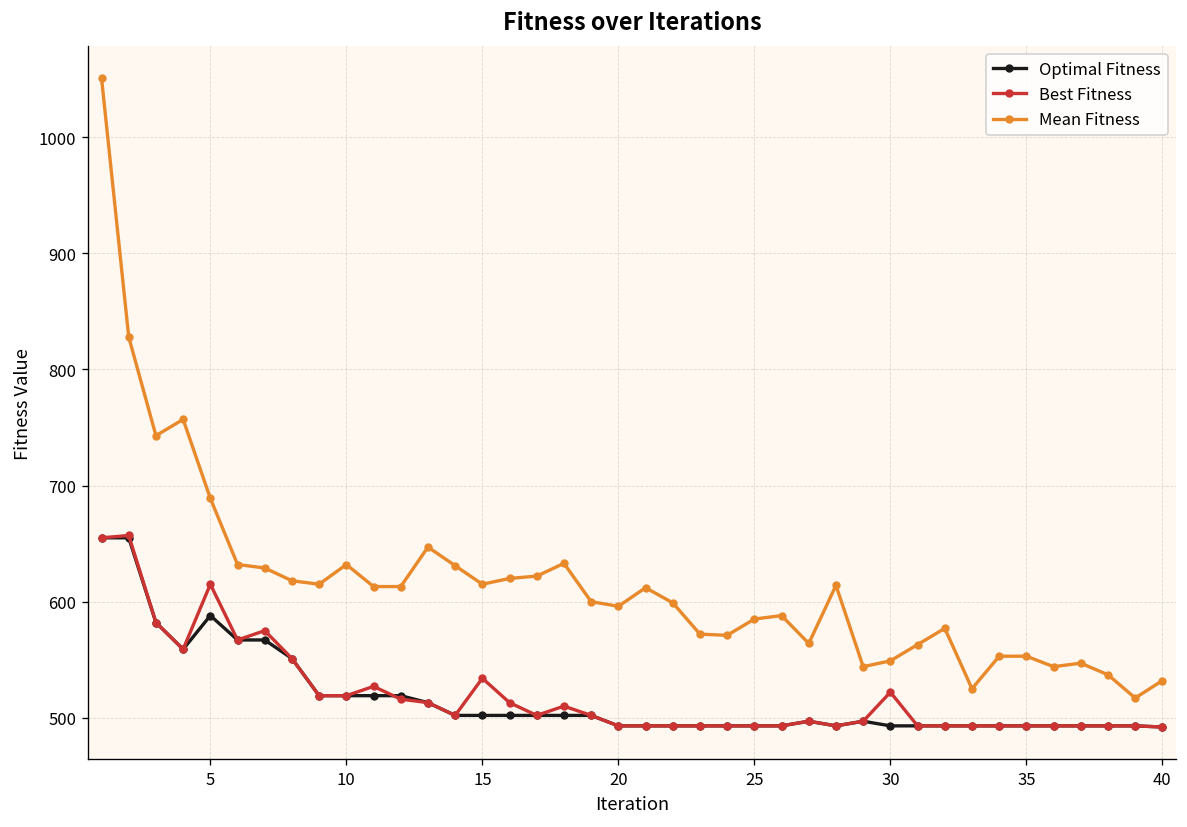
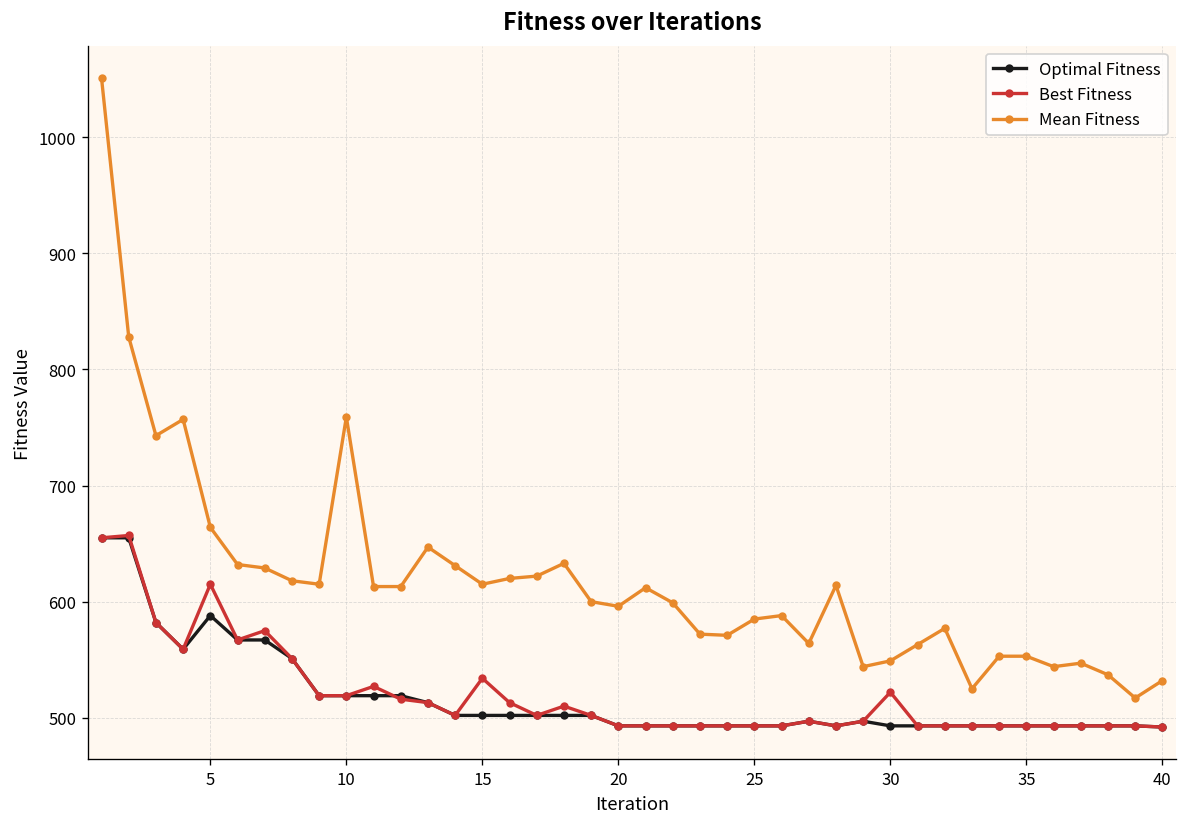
  {
    "Optimal Fitness": {
      "5": 590,
      "15": 500,
      "30": 490
    },
    "Best Fitness": {
      "5": 620,
      "15": 530,
      "30": 520
    },
    "Mean Fitness": {
-     "5": 690,
-     "10": 630,
+     "5": 660,
+     "10": 760,
      "15": 620,
      "20": 600,
      "25": 590,
      "30": 550,
      "35": 550,
      "40": 530
    }
  }
